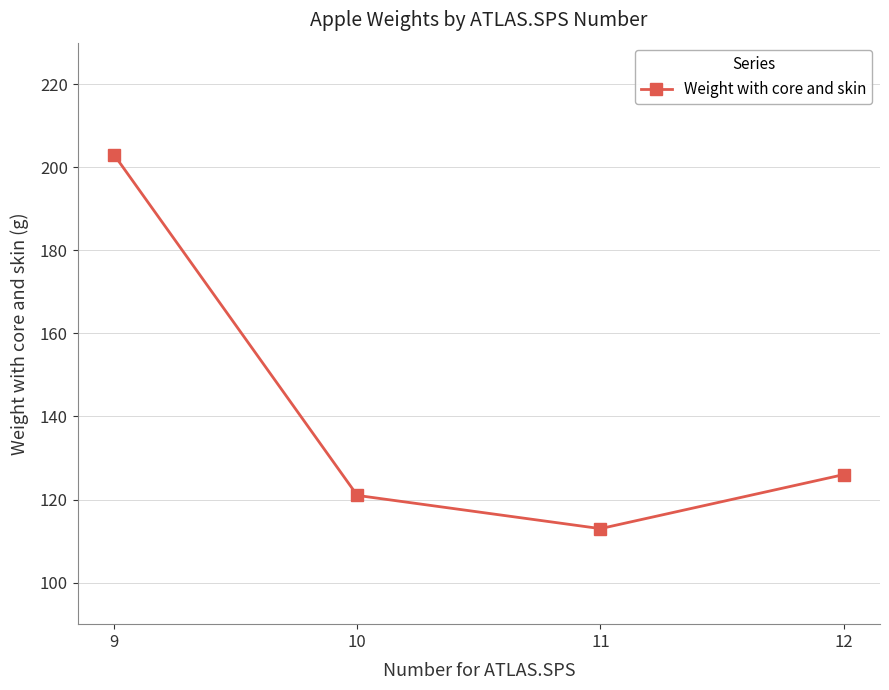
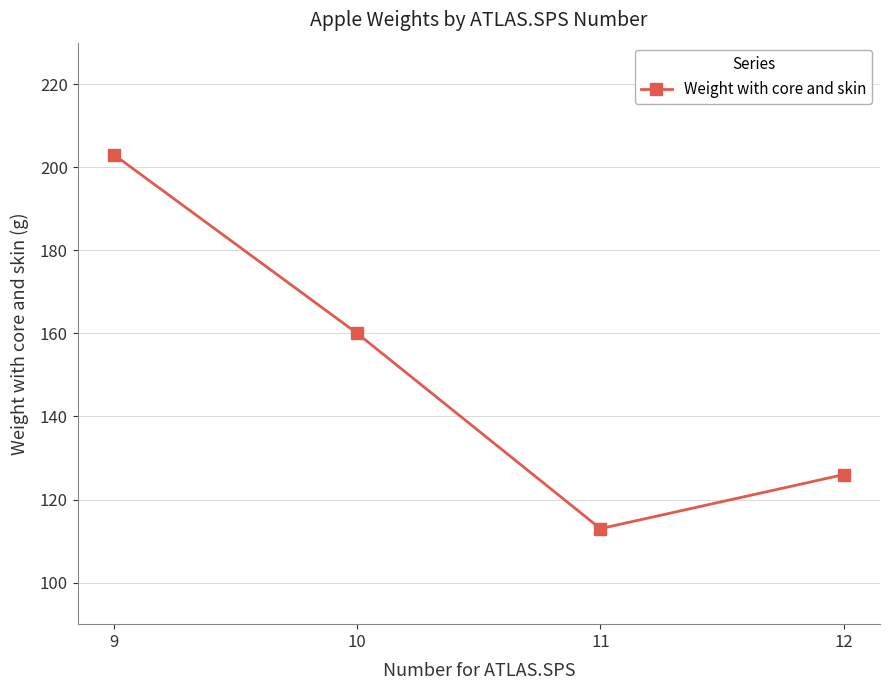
  {
    "9": 203,
-   "10": 121,
+   "10": 160,
    "11": 113,
    "12": 126
  }
